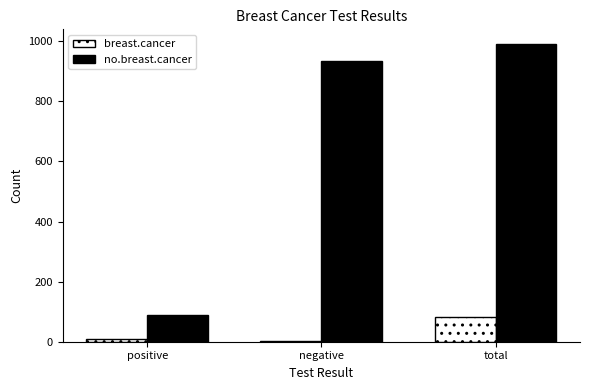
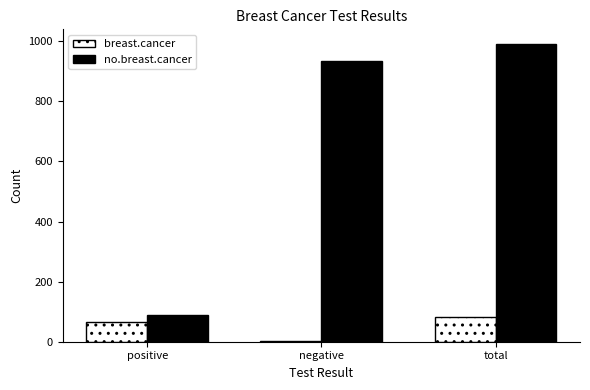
  {
    "breast.cancer": {
-     "positive": 10,
+     "positive": 70,
      "total": 80
    },
    "no.breast.cancer": {
      "positive": 90,
      "negative": 940,
      "total": 990
    }
  }
